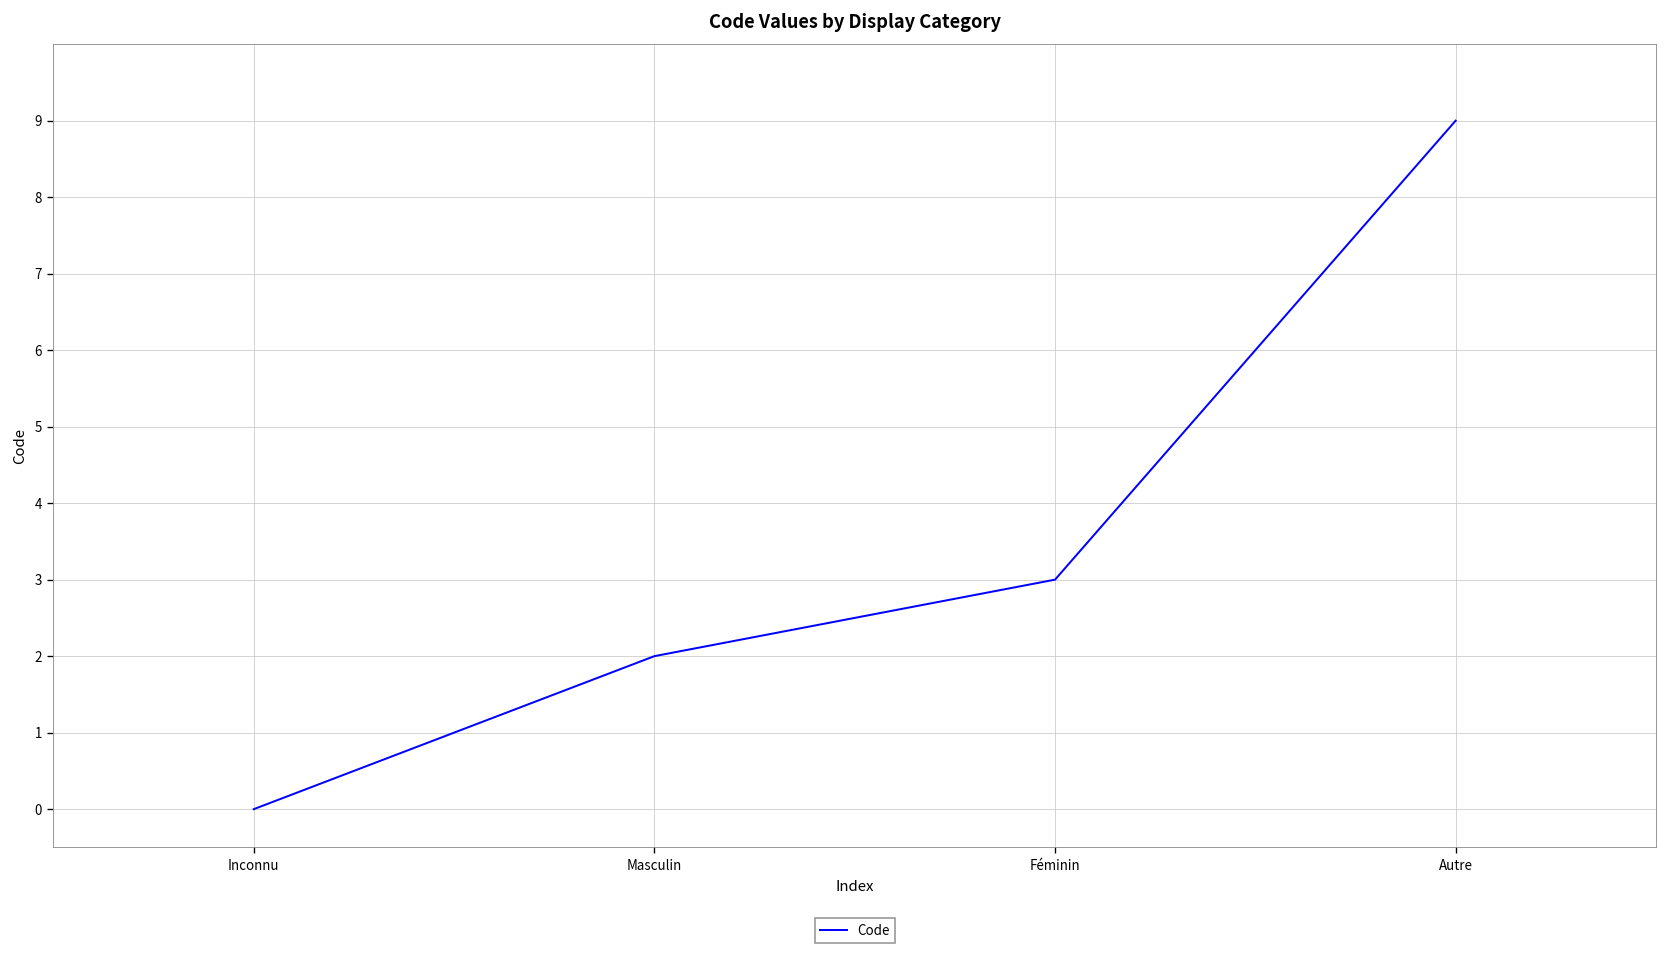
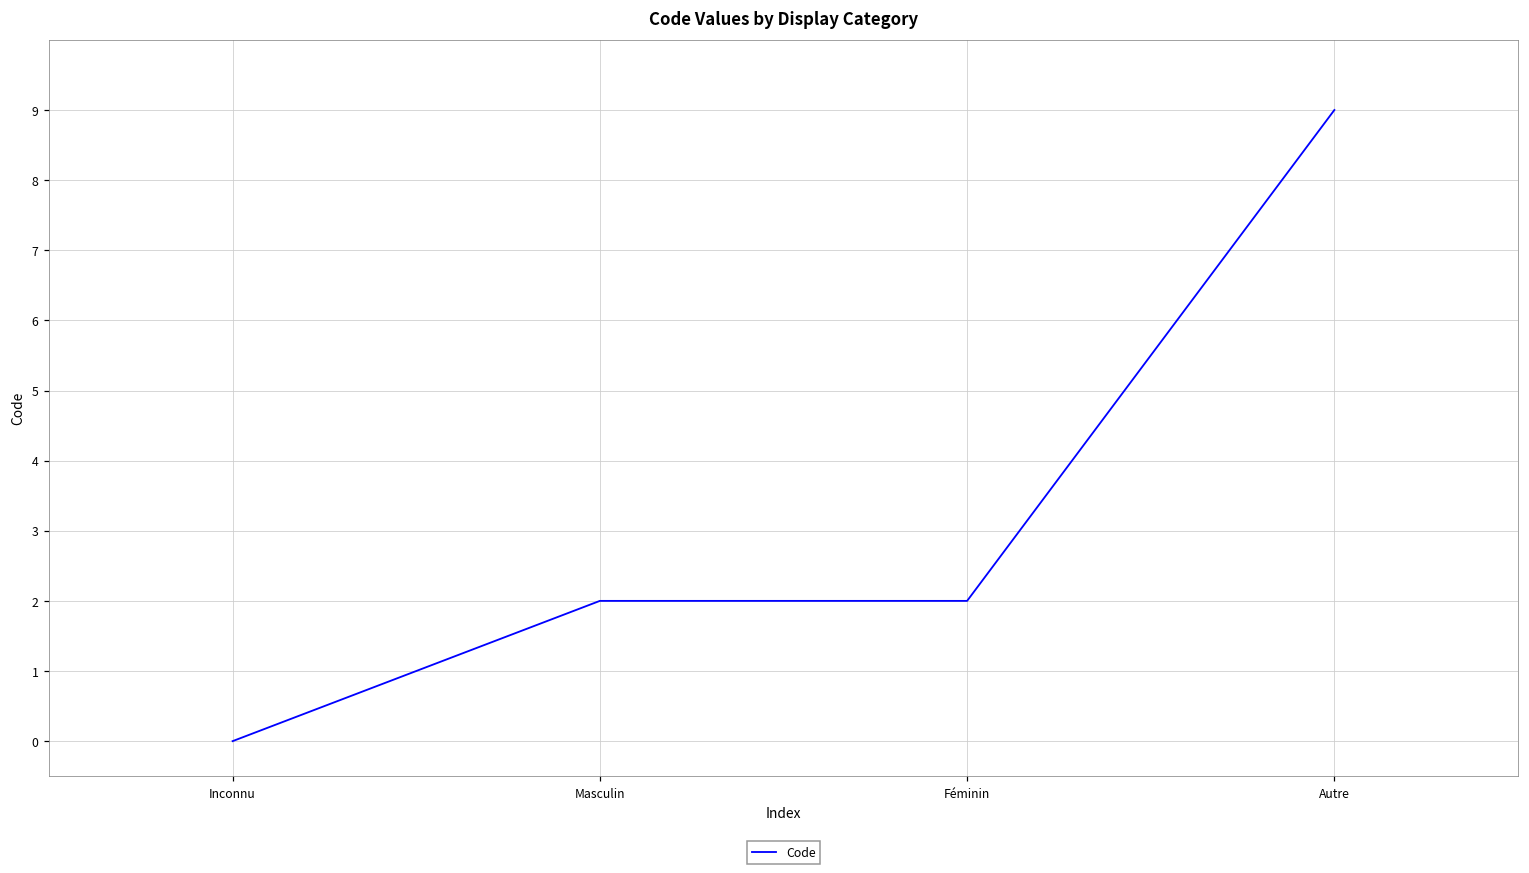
  {
    "Inconnu": 0,
    "Masculin": 2,
-   "Féminin": 3,
+   "Féminin": 2,
    "Autre": 9
  }
